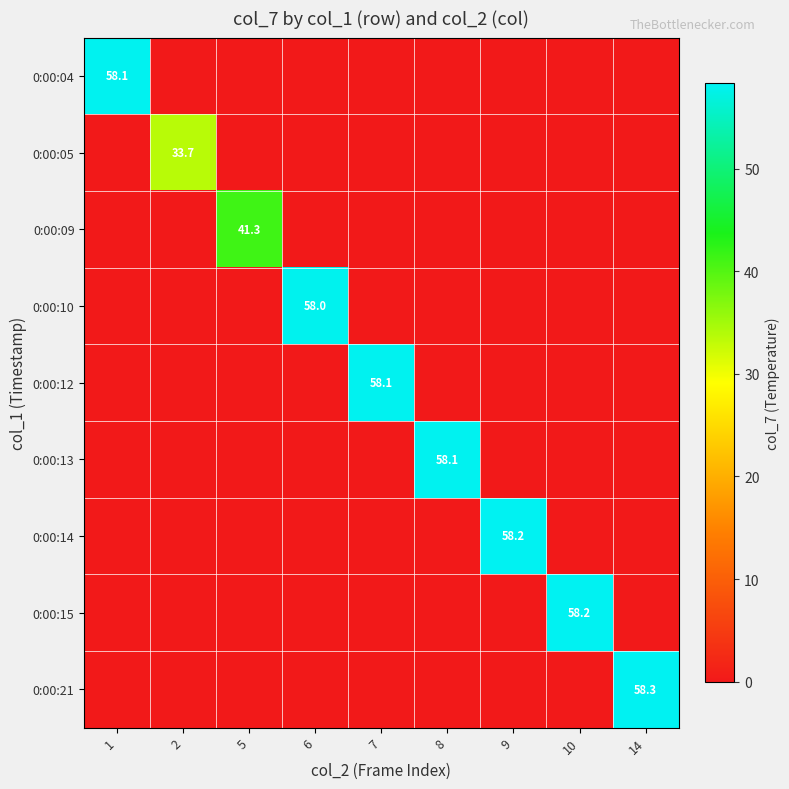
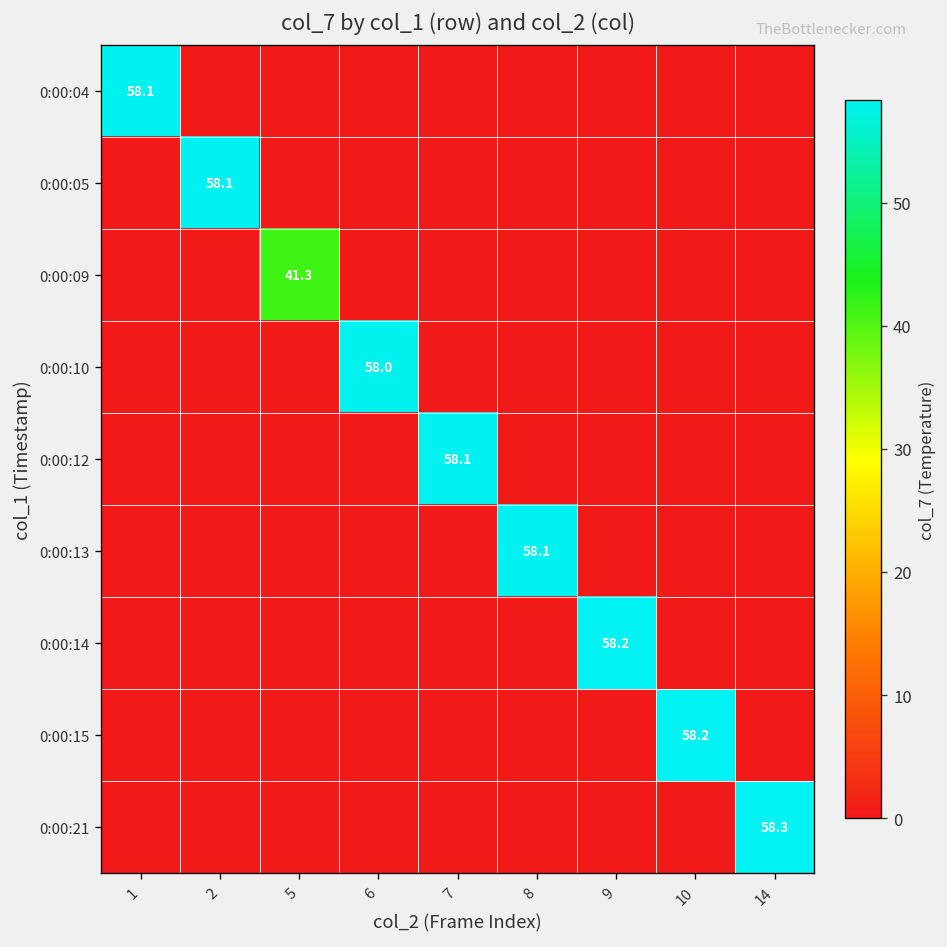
  {
    "0:00:04": {
      "1": 58.1
    },
    "0:00:05": {
-     "2": 33.7
+     "2": 58.1
    },
    "0:00:09": {
      "5": 41.3
    },
    "0:00:10": {
      "6": 58.0
    },
    "0:00:12": {
      "7": 58.1
    },
    "0:00:13": {
      "8": 58.1
    },
    "0:00:14": {
      "9": 58.2
    },
    "0:00:15": {
      "10": 58.2
    },
    "0:00:21": {
      "14": 58.3
    }
  }
